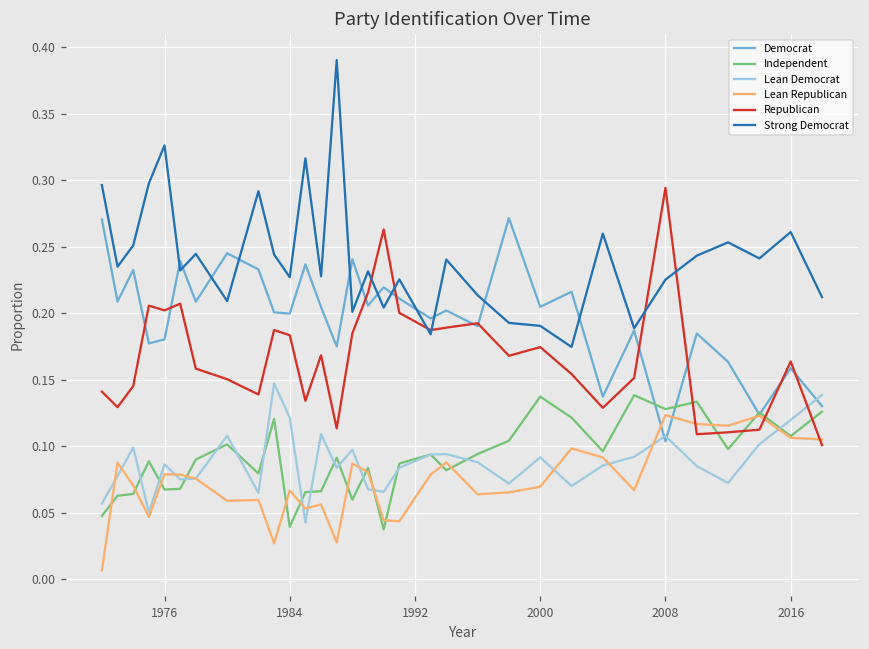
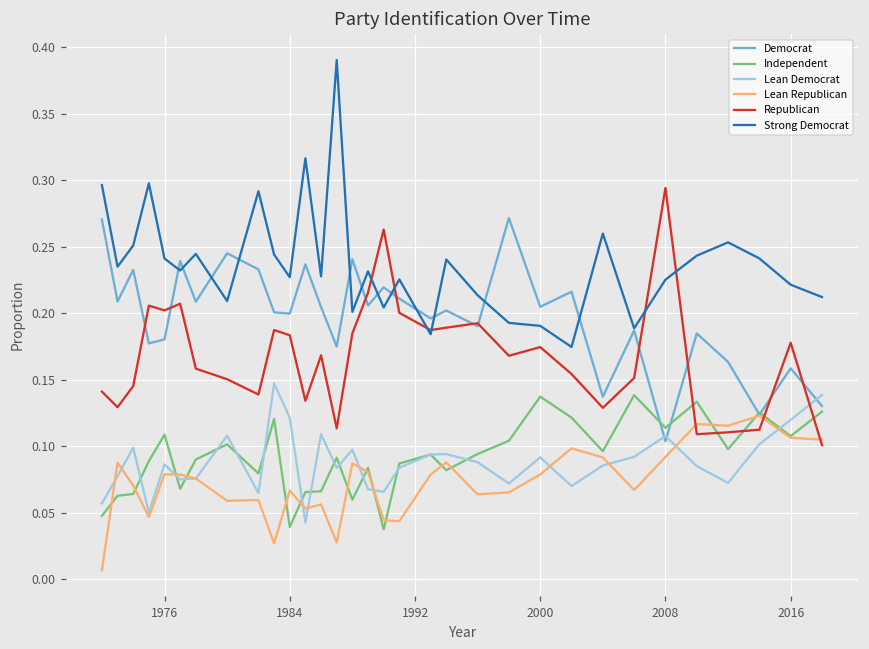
  {
    "Independent": {
-     "1976": 0.067,
+     "1976": 0.109,
      "1984": 0.039,
      "2000": 0.137,
-     "2008": 0.128
+     "2008": 0.114
    },
    "Lean Republican": {
      "1976": 0.079,
      "1984": 0.067,
-     "2000": 0.069,
-     "2008": 0.123
+     "2000": 0.079,
+     "2008": 0.092
    },
    "Republican": {
      "1976": 0.202,
      "1984": 0.183,
      "2000": 0.174,
      "2008": 0.294,
-     "2016": 0.164
+     "2016": 0.178
    },
    "Strong Democrat": {
-     "1976": 0.326,
+     "1976": 0.241,
      "1984": 0.227,
      "2000": 0.190,
      "2008": 0.225,
-     "2016": 0.261
+     "2016": 0.221
    }
  }
